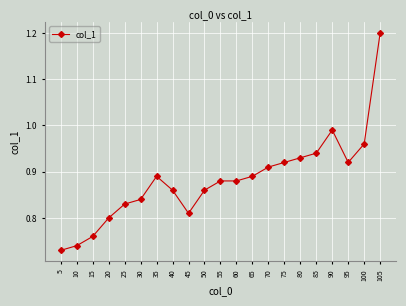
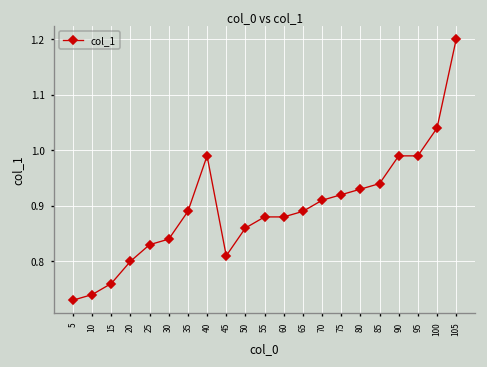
  {
    "5": 0.73,
    "10": 0.74,
    "15": 0.76,
    "20": 0.80,
    "25": 0.83,
    "30": 0.84,
    "35": 0.89,
-   "40": 0.86,
+   "40": 0.99,
    "45": 0.81,
    "50": 0.86,
    "55": 0.88,
    "60": 0.88,
    "65": 0.89,
    "70": 0.91,
    "75": 0.92,
    "80": 0.93,
    "85": 0.94,
    "90": 0.99,
-   "95": 0.92,
-   "100": 0.96,
+   "95": 0.99,
+   "100": 1.04,
    "105": 1.20
  }
